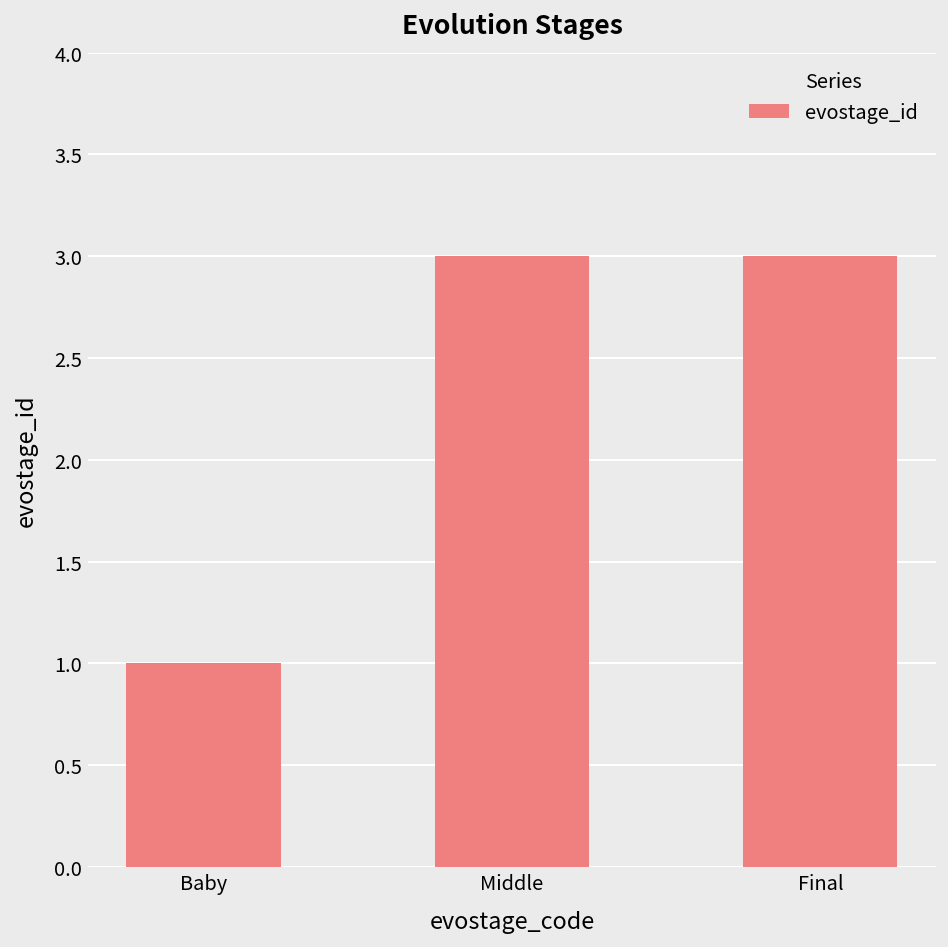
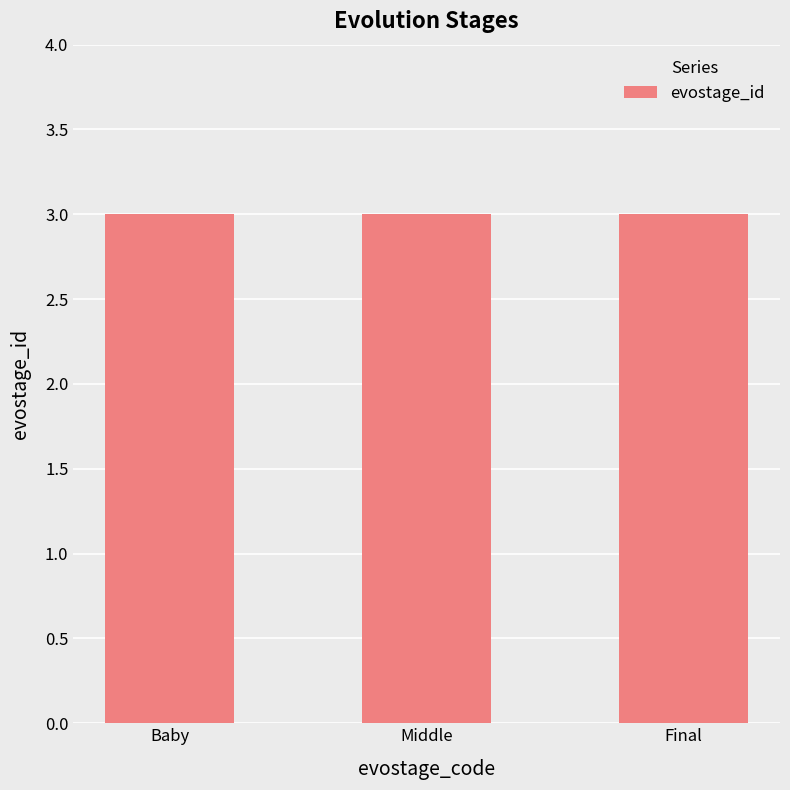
  {
-   "Baby": 1,
+   "Baby": 3,
    "Middle": 3,
    "Final": 3
  }
